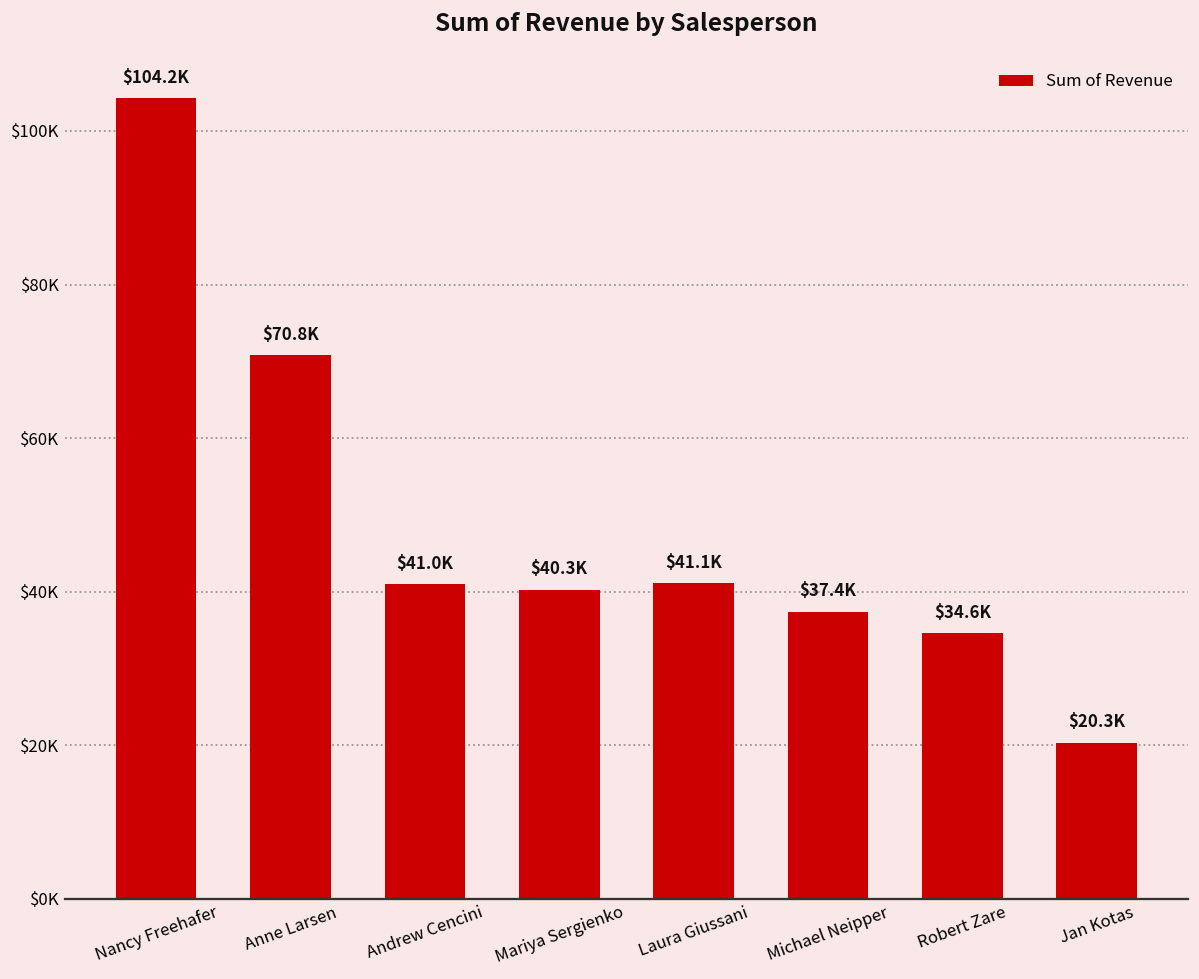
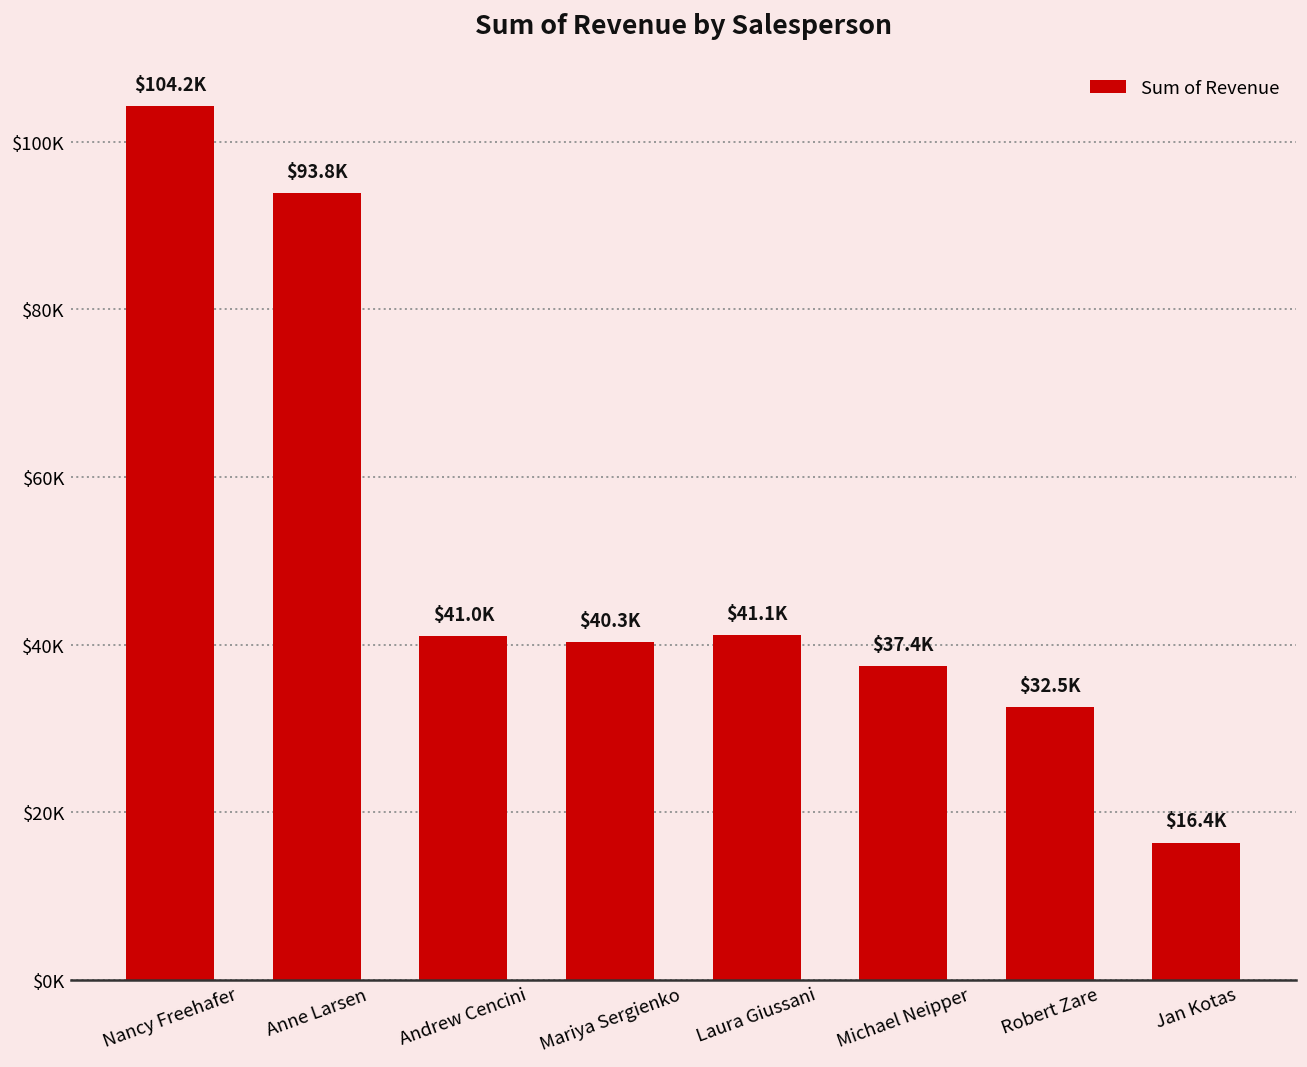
  {
    "Nancy Freehafer": "$104.2K",
-   "Anne Larsen": "$70.8K",
+   "Anne Larsen": "$93.8K",
    "Andrew Cencini": "$41.0K",
    "Mariya Sergienko": "$40.3K",
    "Laura Giussani": "$41.1K",
    "Michael Neipper": "$37.4K",
-   "Robert Zare": "$34.6K",
-   "Jan Kotas": "$20.3K"
+   "Robert Zare": "$32.5K",
+   "Jan Kotas": "$16.4K"
  }
